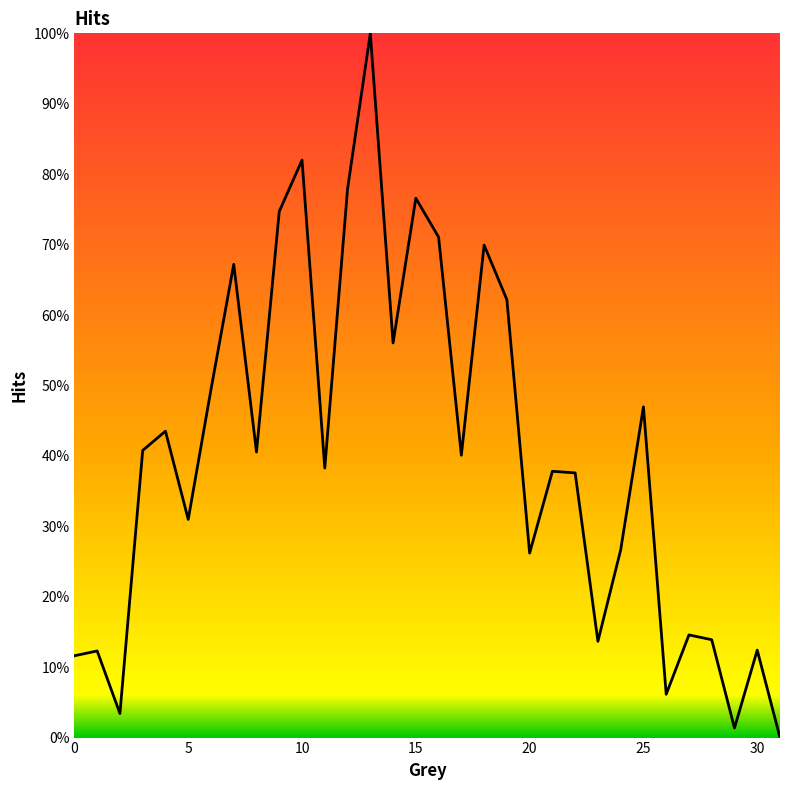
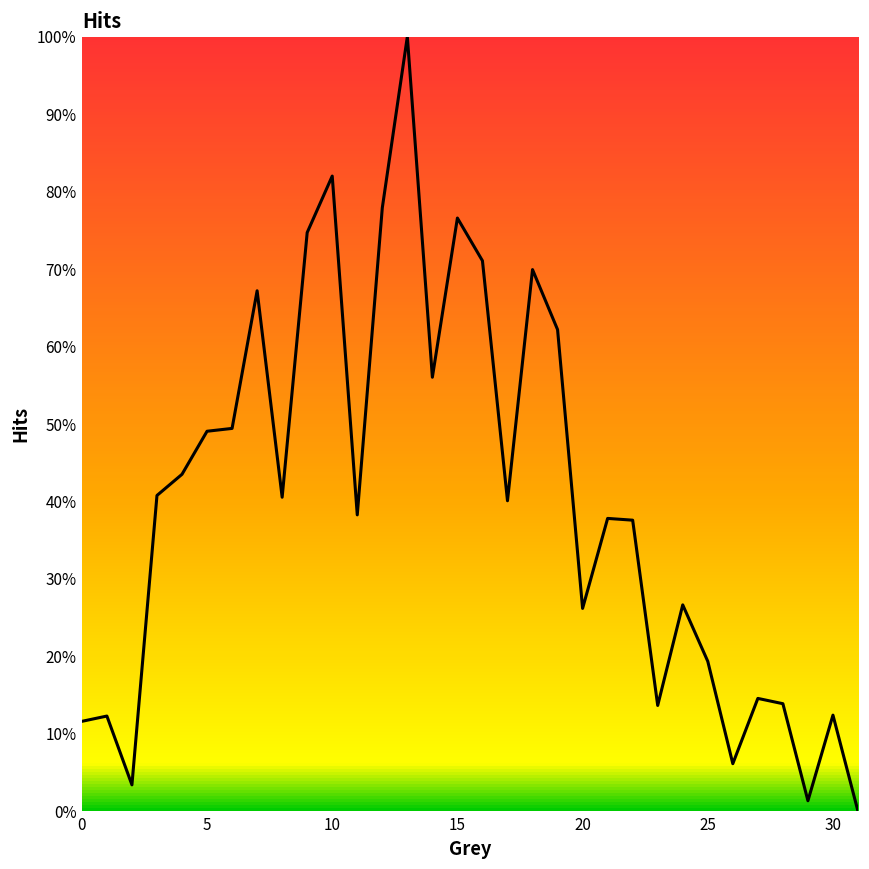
  {
    "0": "12%",
-   "5": "31%",
+   "5": "49%",
    "10": "82%",
    "15": "77%",
    "20": "26%",
-   "25": "47%",
+   "25": "19%",
    "30": "12%"
  }
